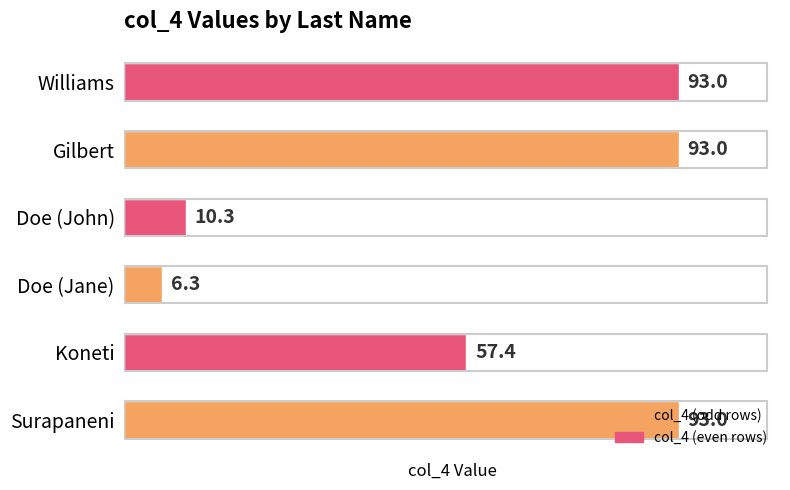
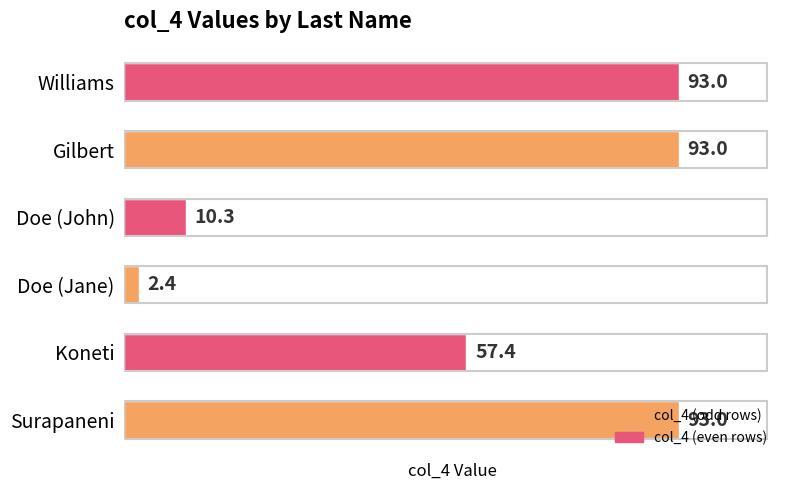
  {
    "Williams": 93.0,
    "Gilbert": 93.0,
    "Doe (John)": 10.3,
-   "Doe (Jane)": 6.3,
+   "Doe (Jane)": 2.4,
    "Koneti": 57.4,
    "Surapaneni": 93.0
  }
